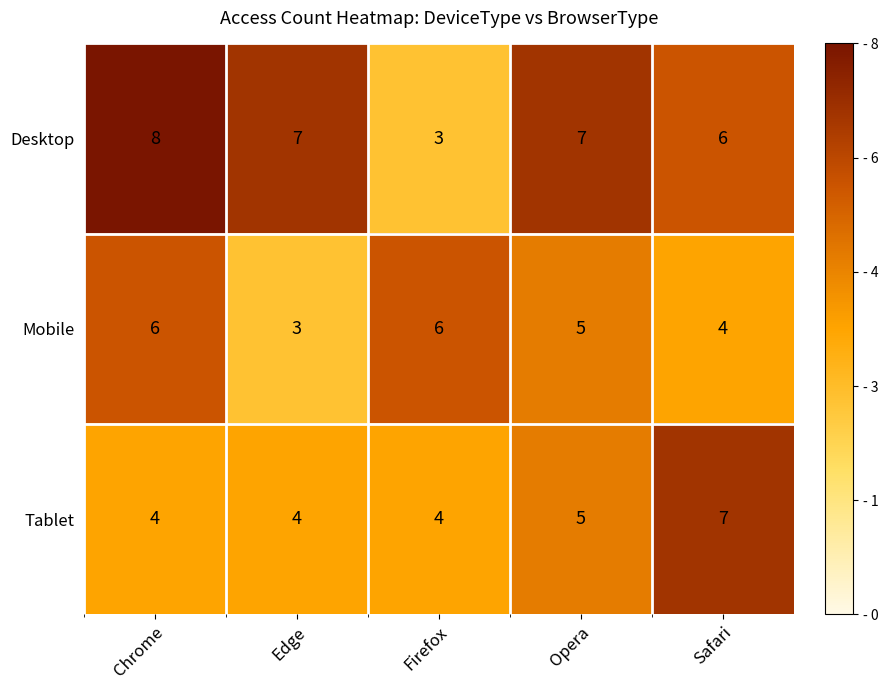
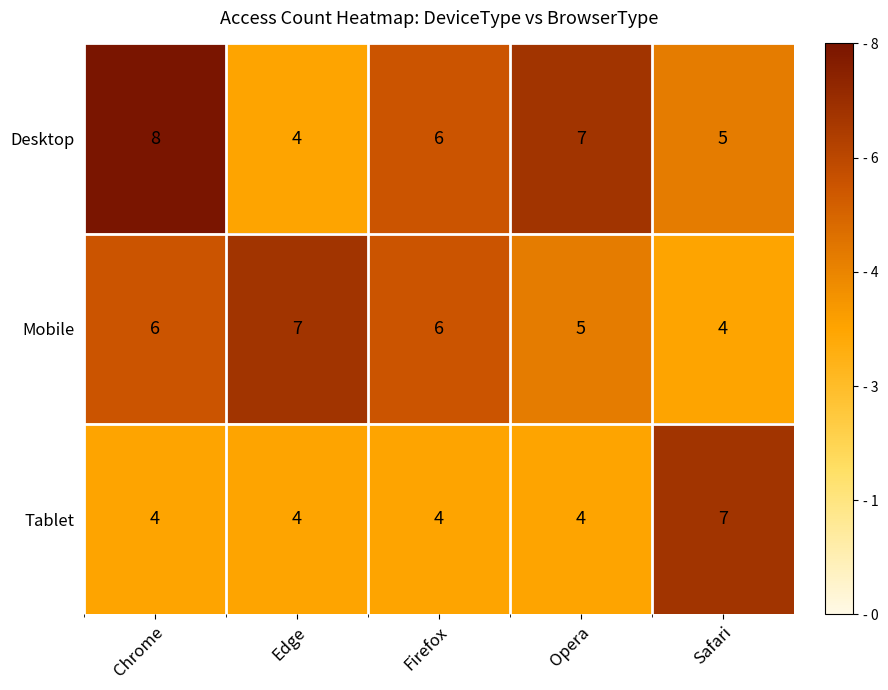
  {
    "Desktop": {
      "Chrome": 8,
-     "Edge": 7,
-     "Firefox": 3,
+     "Edge": 4,
+     "Firefox": 6,
      "Opera": 7,
-     "Safari": 6
+     "Safari": 5
    },
    "Mobile": {
      "Chrome": 6,
-     "Edge": 3,
+     "Edge": 7,
      "Firefox": 6,
      "Opera": 5,
      "Safari": 4
    },
    "Tablet": {
      "Chrome": 4,
      "Edge": 4,
      "Firefox": 4,
-     "Opera": 5,
+     "Opera": 4,
      "Safari": 7
    }
  }
